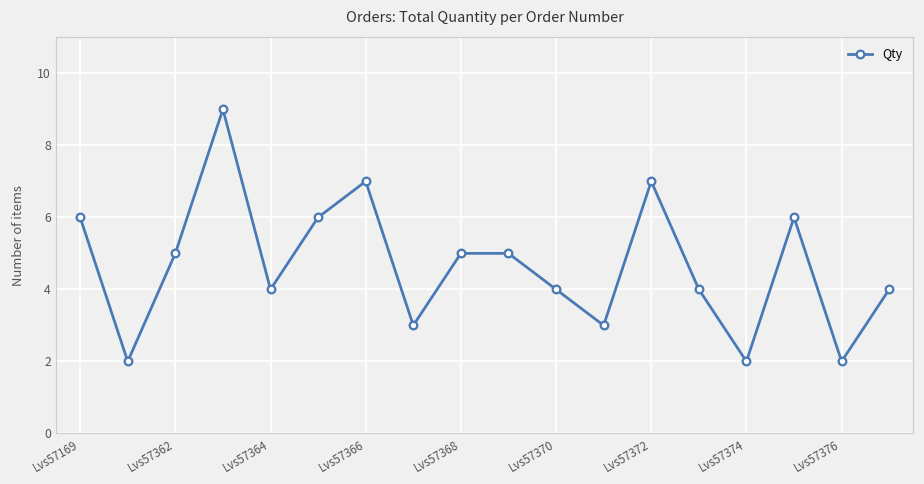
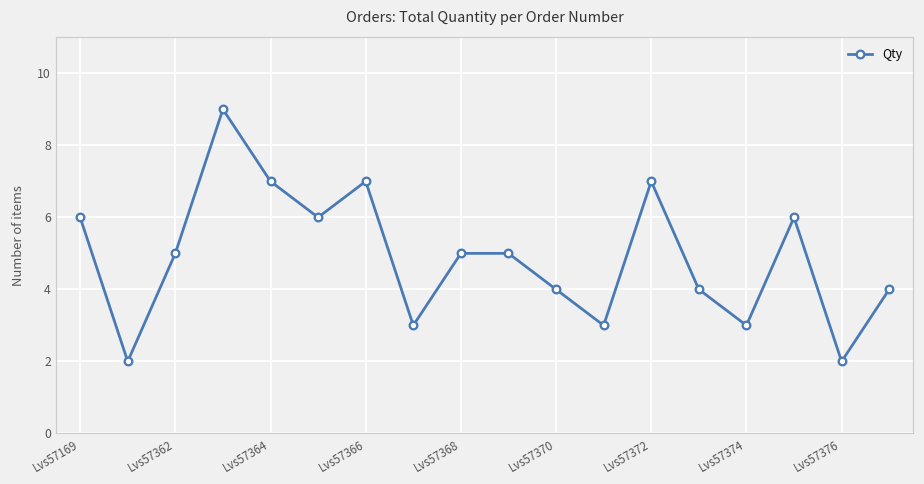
  {
    "Lvs57169": 6,
    "Lvs57362": 5,
-   "Lvs57364": 4,
+   "Lvs57364": 7,
    "Lvs57366": 7,
    "Lvs57368": 5,
    "Lvs57370": 4,
    "Lvs57372": 7,
-   "Lvs57374": 2,
+   "Lvs57374": 3,
    "Lvs57376": 2
  }
